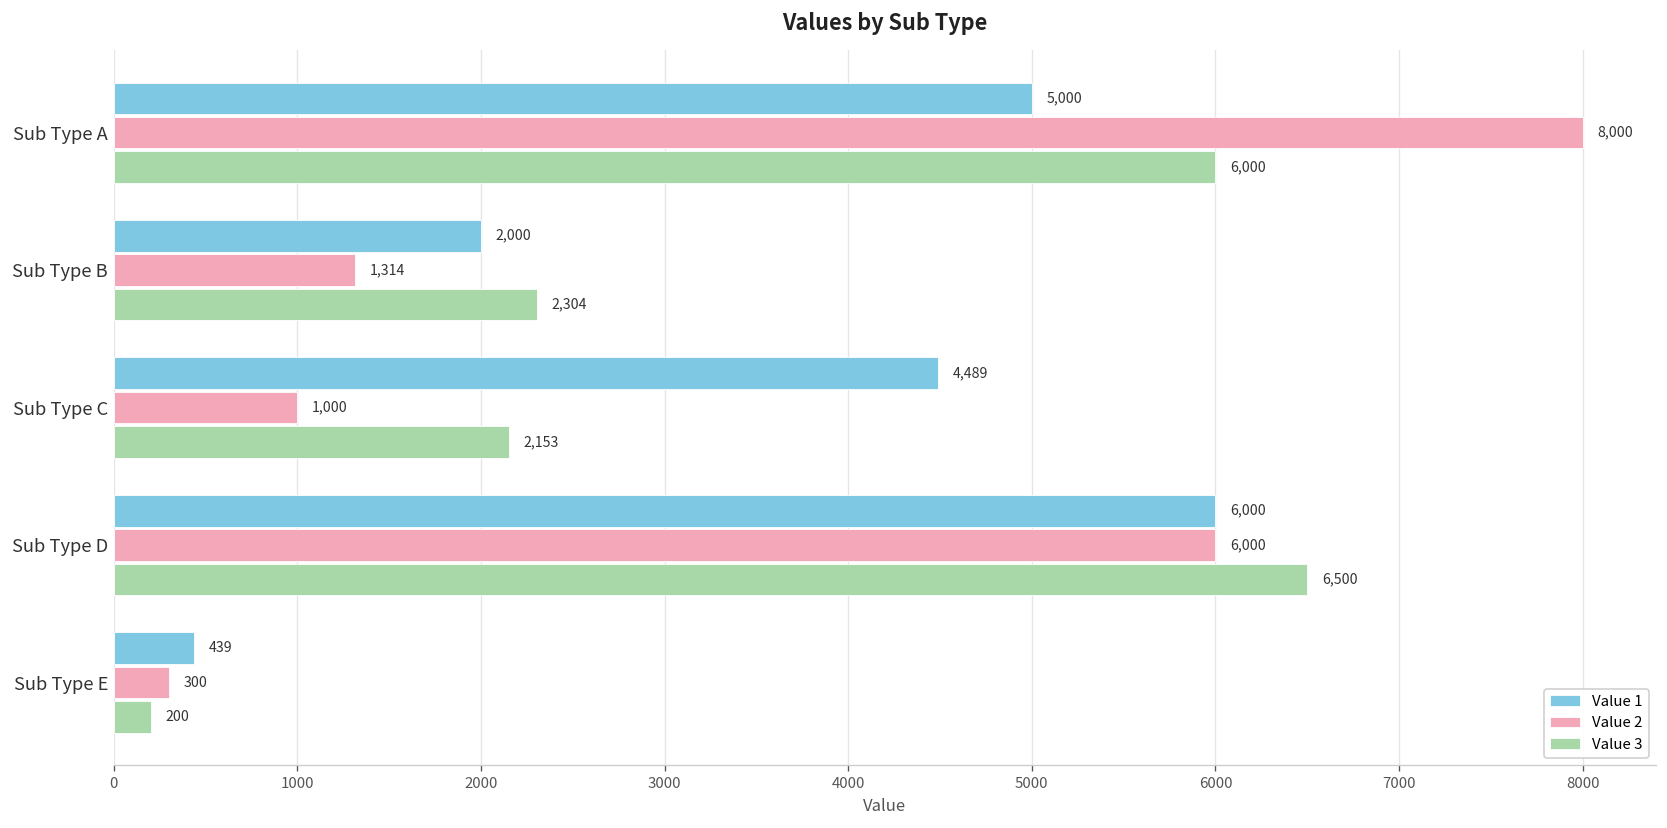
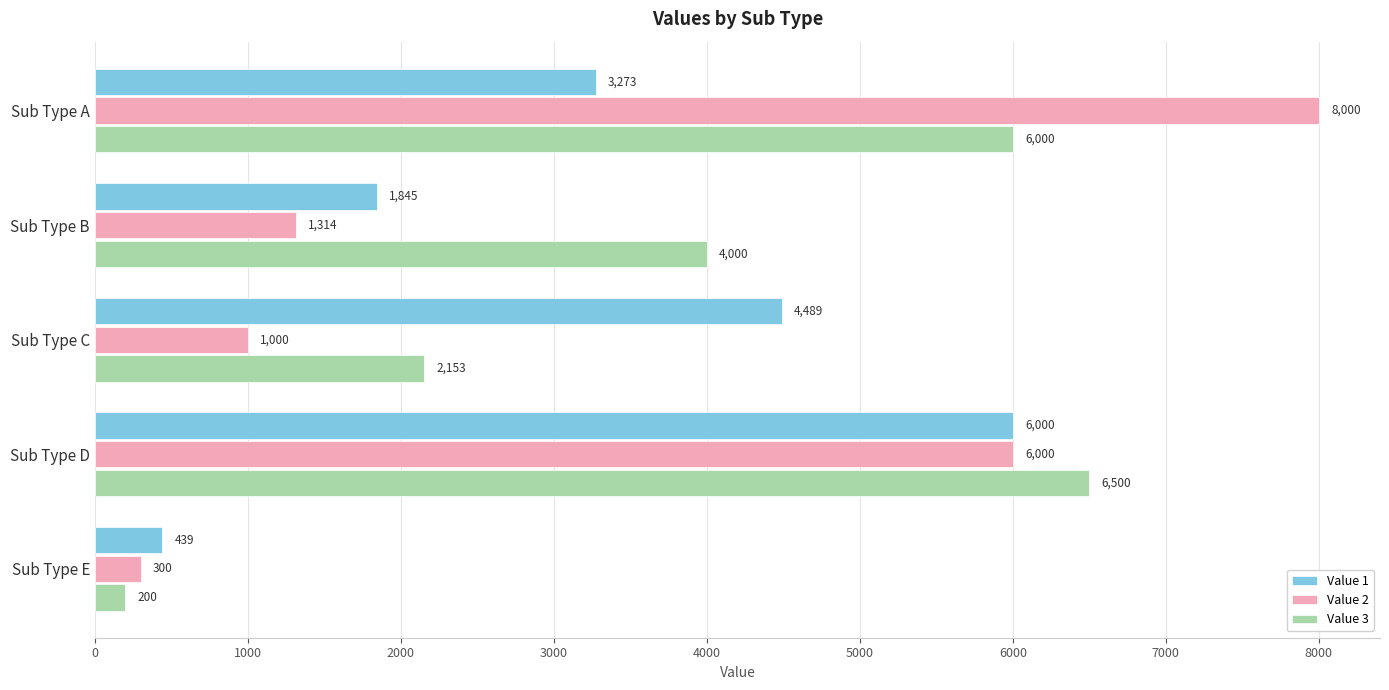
  {
    "Value 1": {
-     "Sub Type A": "5,000",
-     "Sub Type B": "2,000",
+     "Sub Type A": "3,273",
+     "Sub Type B": "1,845",
      "Sub Type C": "4,489",
      "Sub Type D": "6,000",
      "Sub Type E": "439"
    },
    "Value 2": {
      "Sub Type A": "8,000",
      "Sub Type B": "1,314",
      "Sub Type C": "1,000",
      "Sub Type D": "6,000",
      "Sub Type E": "300"
    },
    "Value 3": {
      "Sub Type A": "6,000",
-     "Sub Type B": "2,304",
+     "Sub Type B": "4,000",
      "Sub Type C": "2,153",
      "Sub Type D": "6,500",
      "Sub Type E": "200"
    }
  }
